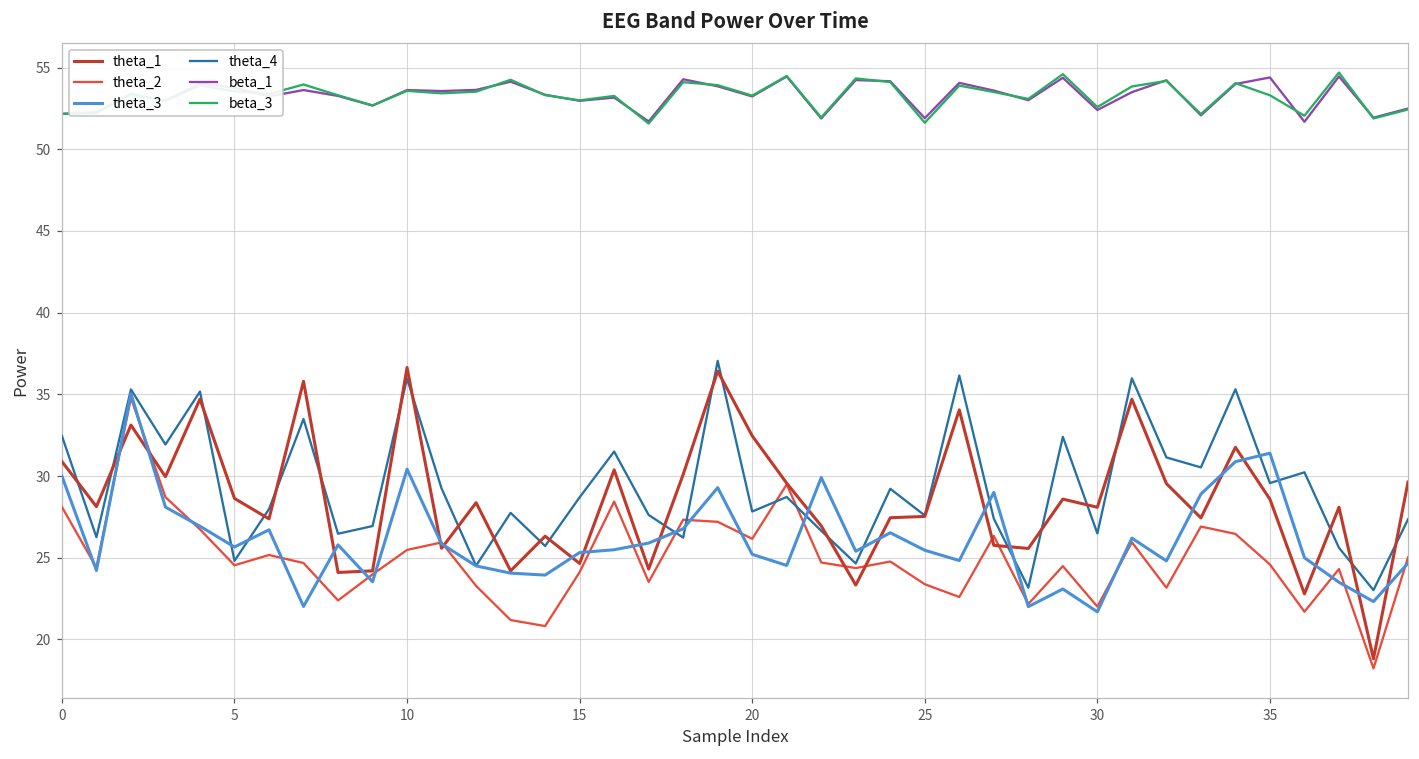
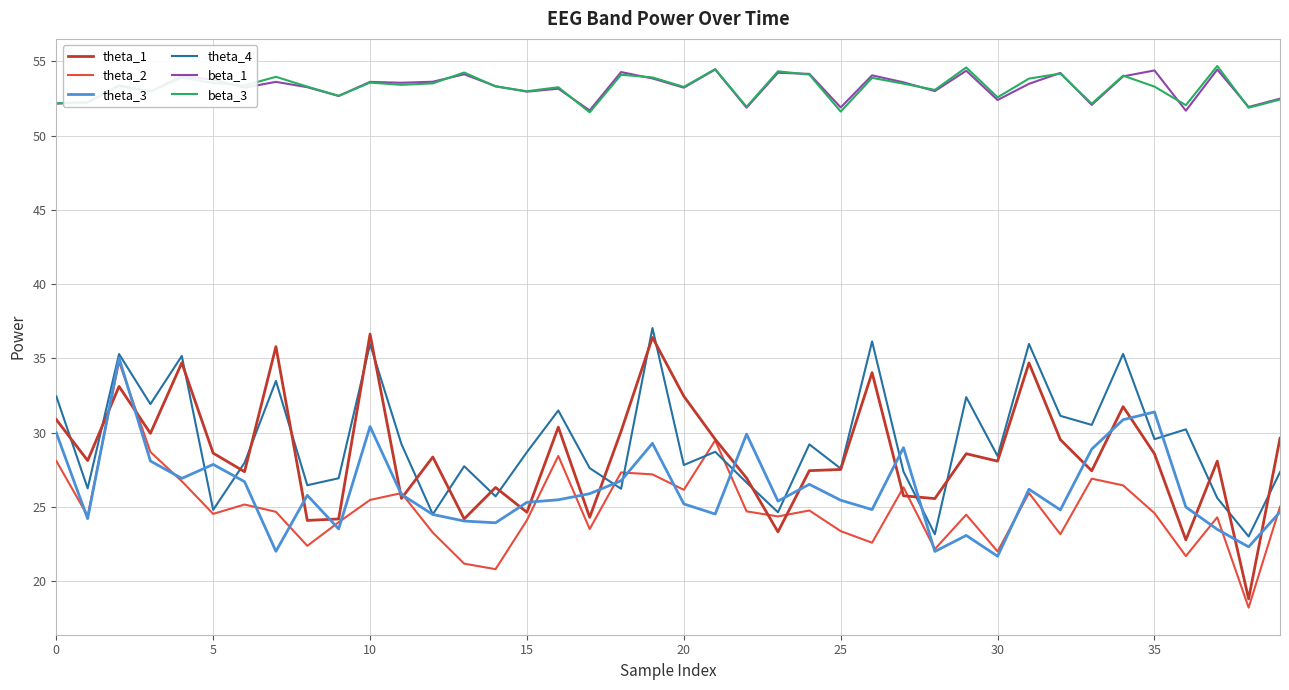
  {
    "theta_3": {
      "0": 30.0,
-     "5": 25.7,
+     "5": 27.9,
      "10": 30.4,
      "15": 25.3,
      "20": 25.2,
      "25": 25.5,
      "30": 21.7,
      "35": 31.4
    },
    "theta_4": {
      "0": 32.5,
      "5": 24.8,
      "10": 36.0,
      "15": 28.7,
      "20": 27.8,
-     "30": 26.5,
+     "30": 28.4,
      "35": 29.6
    },
    "beta_1": {
      "25": 51.9,
      "30": 52.4,
      "35": 54.4
    },
    "beta_3": {
      "25": 51.6,
      "30": 52.6,
      "35": 53.3
    }
  }
